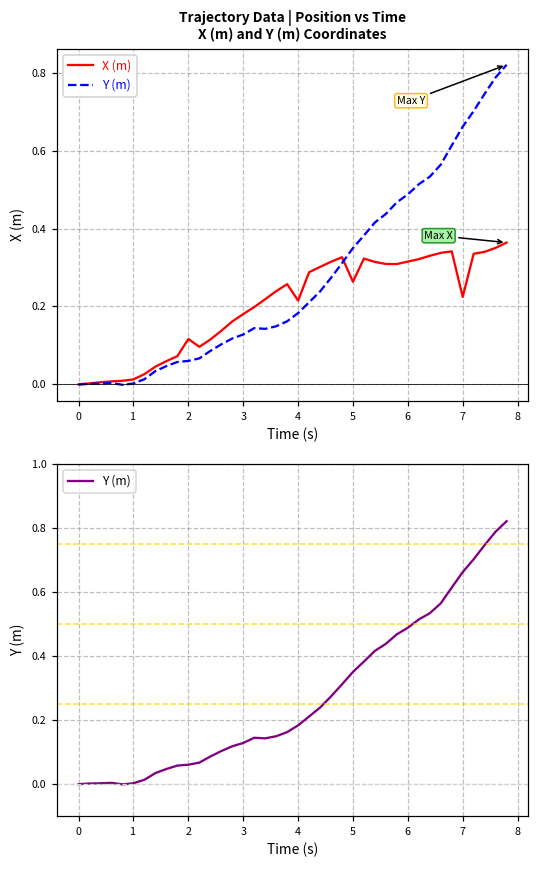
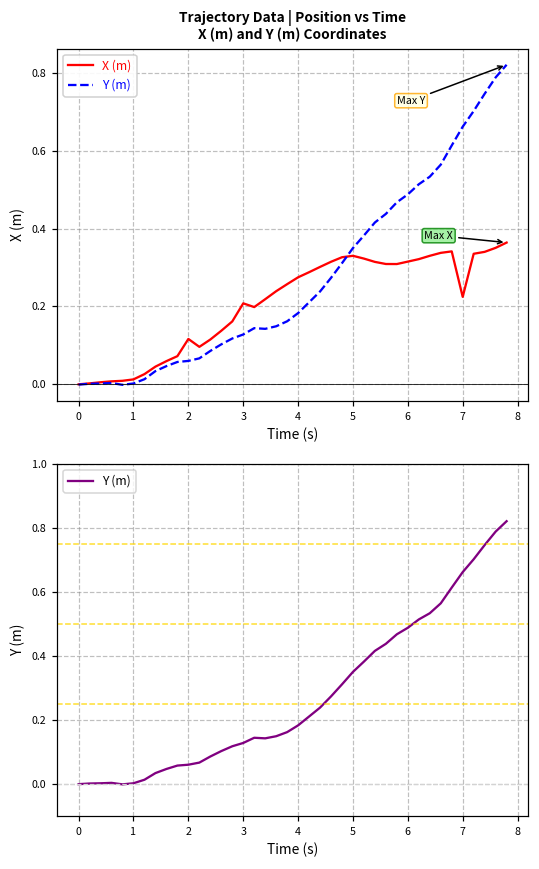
  {
    "Trajectory Data | Position vs Time X (m) and Y (m) Coordinates": {
      "X (m)": {
        "1": 0.01,
        "2": 0.12,
-       "3": 0.18,
-       "4": 0.21,
-       "5": 0.26,
+       "3": 0.21,
+       "4": 0.27,
+       "5": 0.33,
        "6": 0.32,
        "7": 0.22
      }
    }
  }
